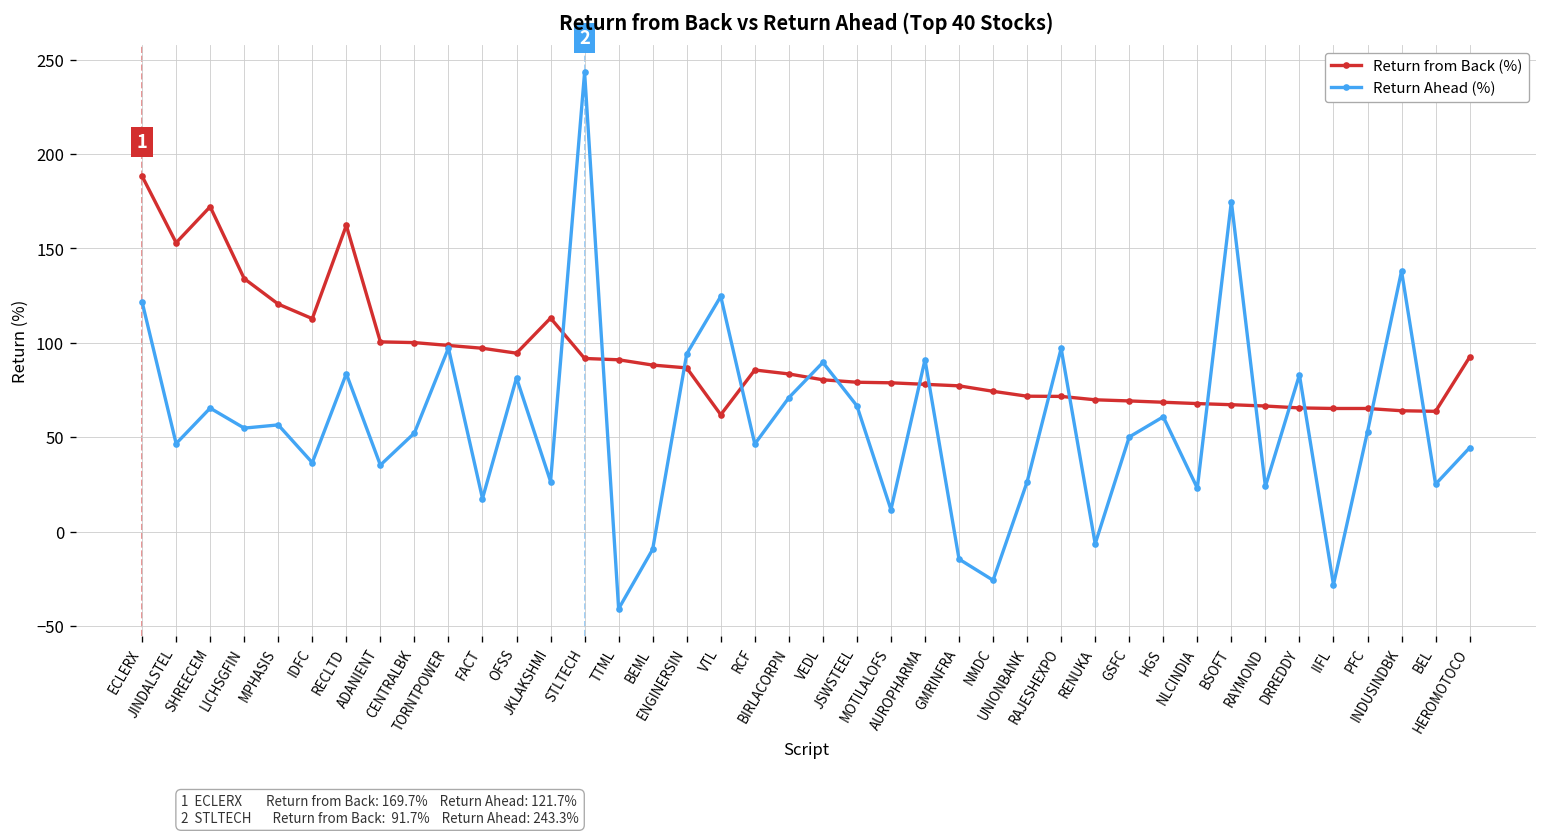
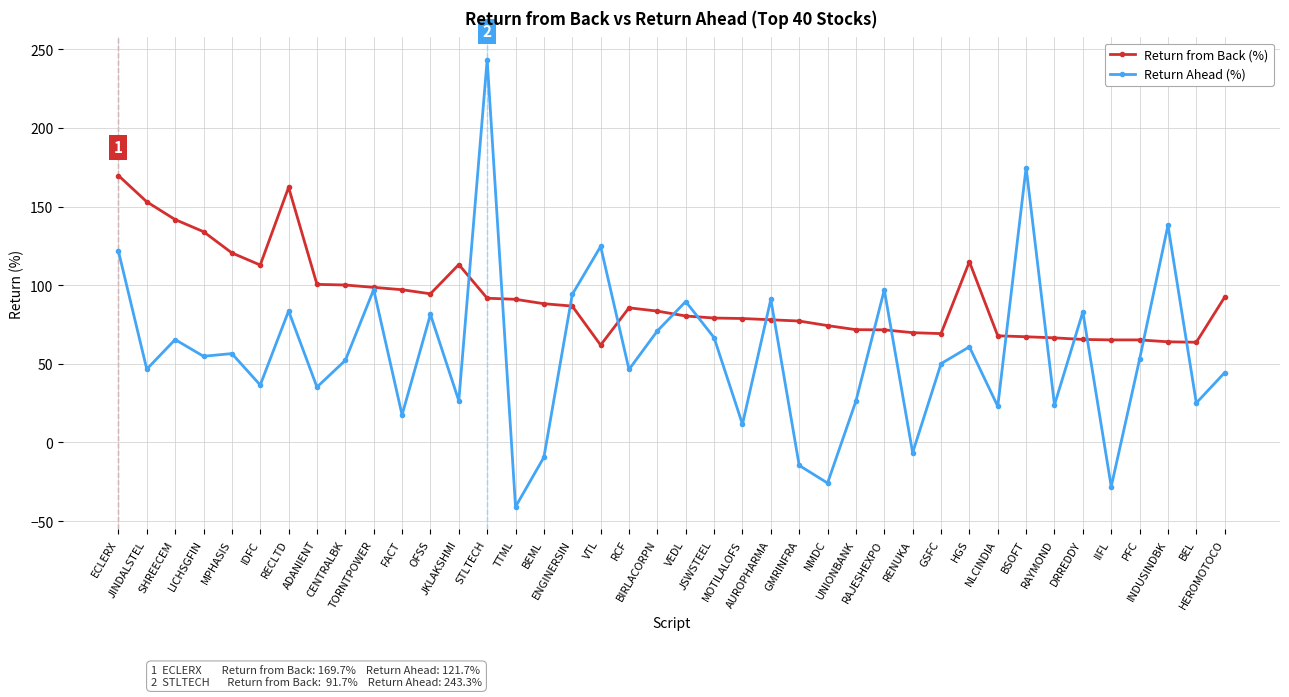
  {
    "Return from Back (%)": {
-     "ECLERX": 188,
+     "ECLERX": 170,
      "JINDALSTEL": 153,
-     "SHREECEM": 172,
+     "SHREECEM": 142,
      "LICHSGFIN": 134,
      "MPHASIS": 121,
      "IDFC": 113,
      "RECLTD": 162,
      "ADANIENT": 101,
      "CENTRALBK": 100,
      "FACT": 97,
      "OFSS": 95,
      "JKLAKSHMI": 113,
      "STLTECH": 92,
      "TTML": 91,
      "BEML": 88,
      "ENGINERSIN": 87,
      "VTL": 62,
      "RCF": 86,
      "BIRLACORPN": 84,
      "VEDL": 80,
      "JSWSTEEL": 79,
      "MOTILALOFS": 79,
      "AUROPHARMA": 78,
      "GMRINFRA": 77,
      "NMDC": 74,
      "UNIONBANK": 72,
      "RAJESHEXPO": 72,
      "RENUKA": 70,
      "GSFC": 69,
-     "HGS": 69,
+     "HGS": 115,
      "NLCINDIA": 68,
      "BSOFT": 67,
      "RAYMOND": 67,
      "DRREDDY": 66,
      "IIFL": 65,
      "PFC": 65,
      "INDUSINDBK": 64,
      "BEL": 64,
      "HEROMOTOCO": 92
    },
    "Return Ahead (%)": {
      "ECLERX": 122,
      "JINDALSTEL": 47,
      "SHREECEM": 65,
      "LICHSGFIN": 55,
      "MPHASIS": 57,
      "IDFC": 37,
      "RECLTD": 84,
      "ADANIENT": 35,
      "CENTRALBK": 52,
      "FACT": 18,
      "OFSS": 81,
      "JKLAKSHMI": 27,
      "TTML": -41,
      "BEML": -9,
      "ENGINERSIN": 94,
      "VTL": 125,
      "RCF": 46,
      "BIRLACORPN": 71,
      "VEDL": 90,
      "JSWSTEEL": 67,
      "MOTILALOFS": 12,
      "AUROPHARMA": 91,
      "GMRINFRA": -15,
      "NMDC": -26,
      "UNIONBANK": 26,
      "RAJESHEXPO": 97,
      "RENUKA": -7,
      "GSFC": 50,
      "HGS": 61,
      "NLCINDIA": 23,
      "BSOFT": 175,
      "RAYMOND": 24,
      "DRREDDY": 83,
      "IIFL": -28,
      "PFC": 53,
      "INDUSINDBK": 138,
      "BEL": 25,
      "HEROMOTOCO": 44
    }
  }
